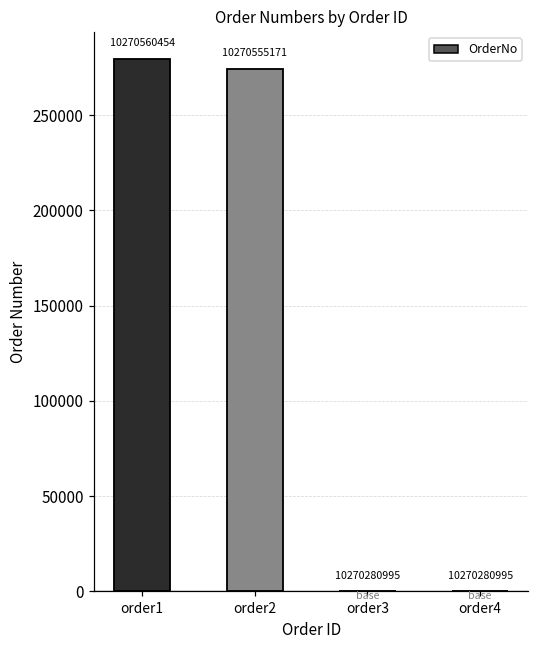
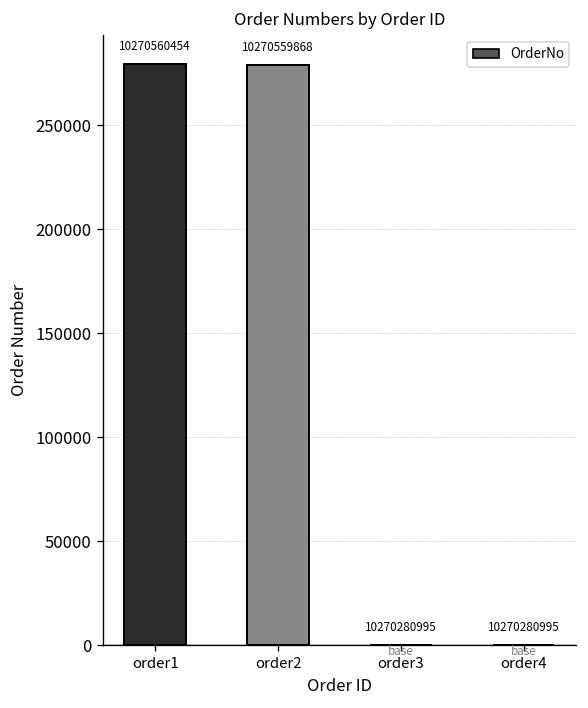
  {
-   "order2": 10270555171
+   "order2": 10270559868
  }
